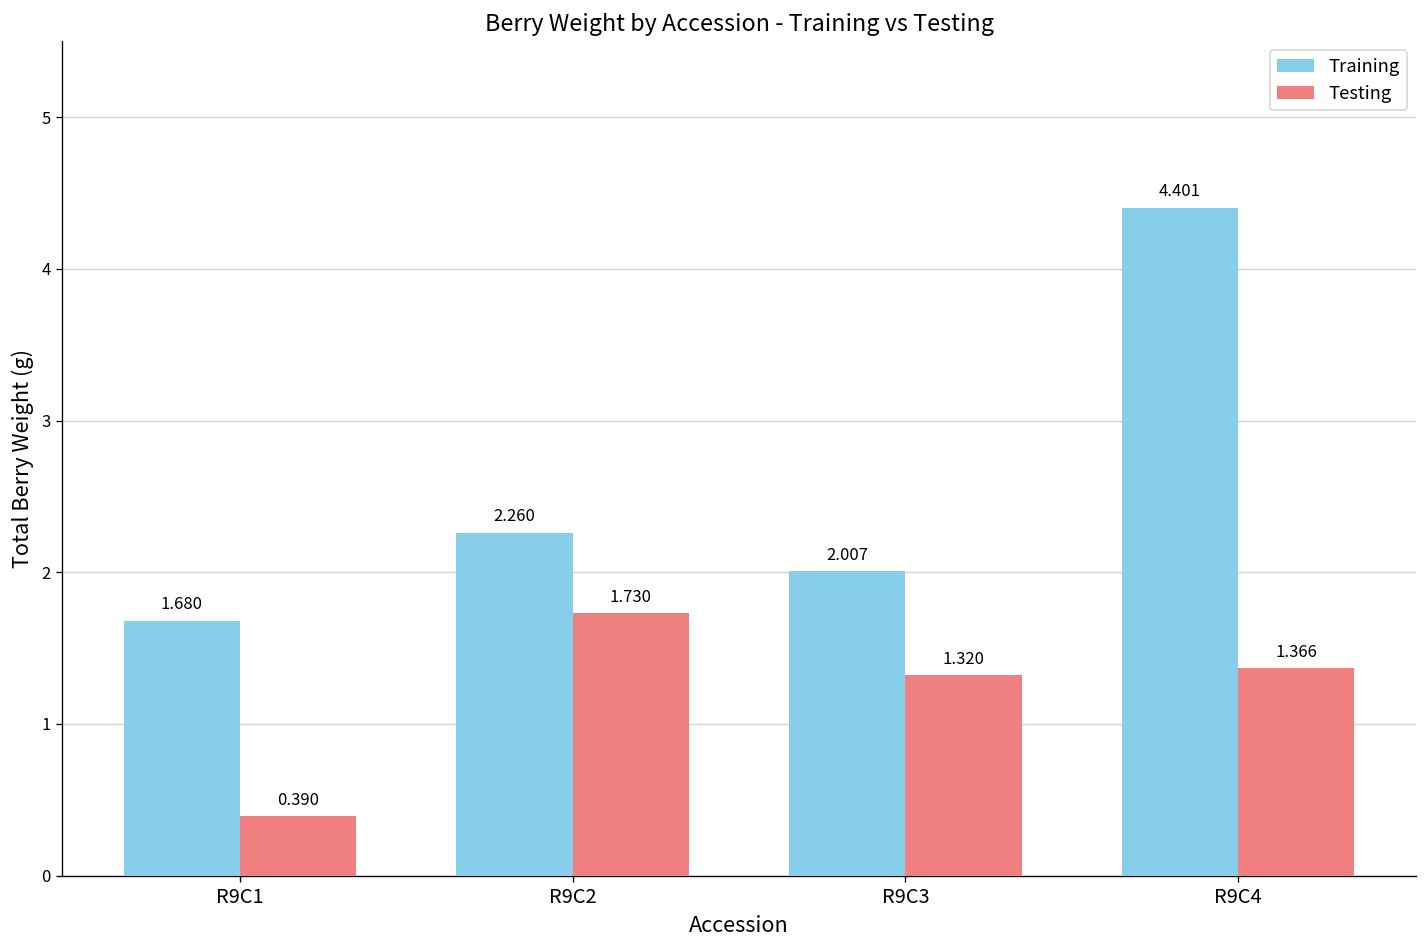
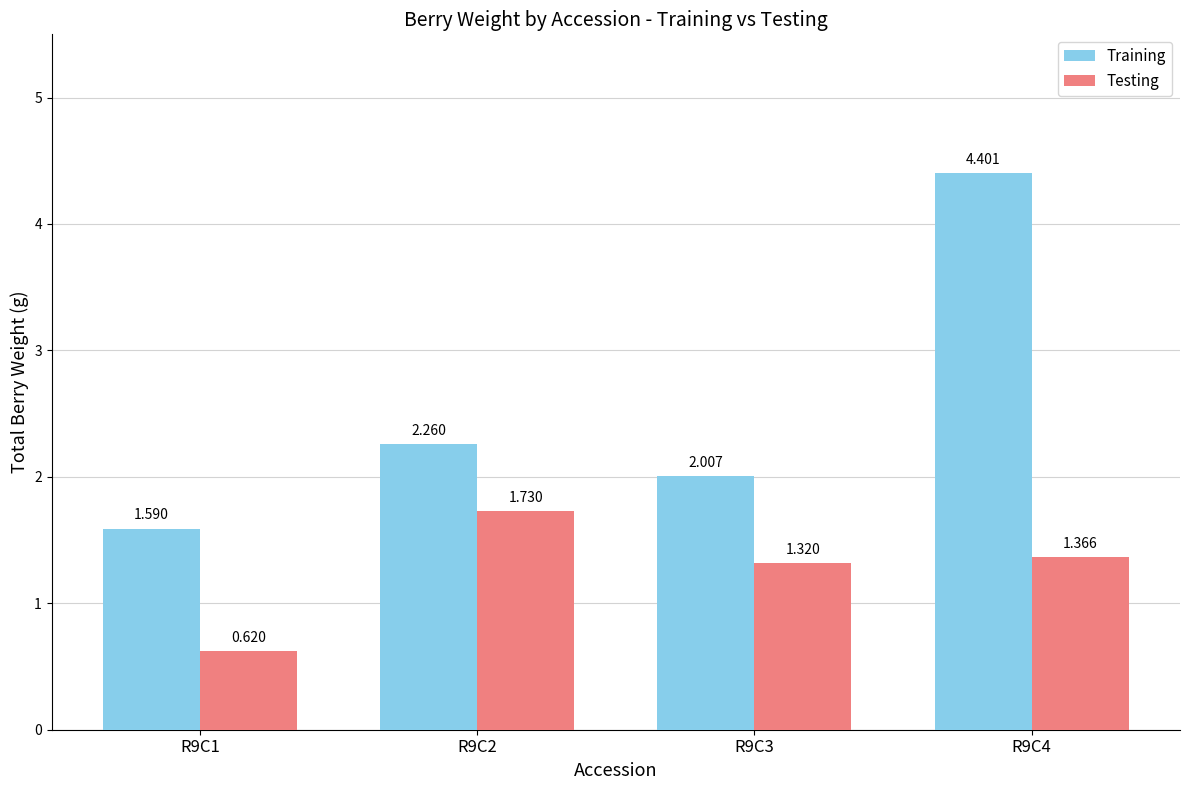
  {
    "Training": {
-     "R9C1": 1.680,
+     "R9C1": 1.590,
      "R9C2": 2.260,
      "R9C3": 2.007,
      "R9C4": 4.401
    },
    "Testing": {
-     "R9C1": 0.390,
+     "R9C1": 0.620,
      "R9C2": 1.730,
      "R9C3": 1.320,
      "R9C4": 1.366
    }
  }
